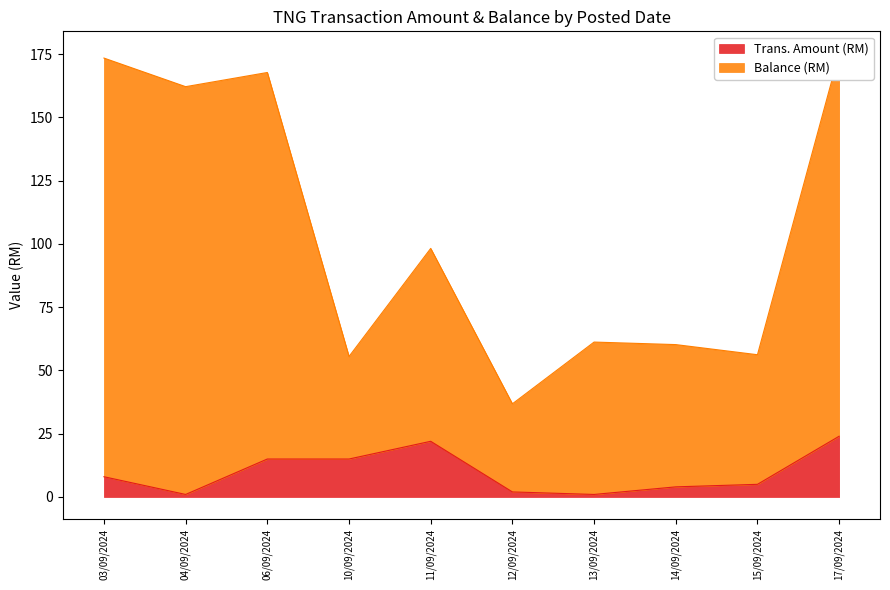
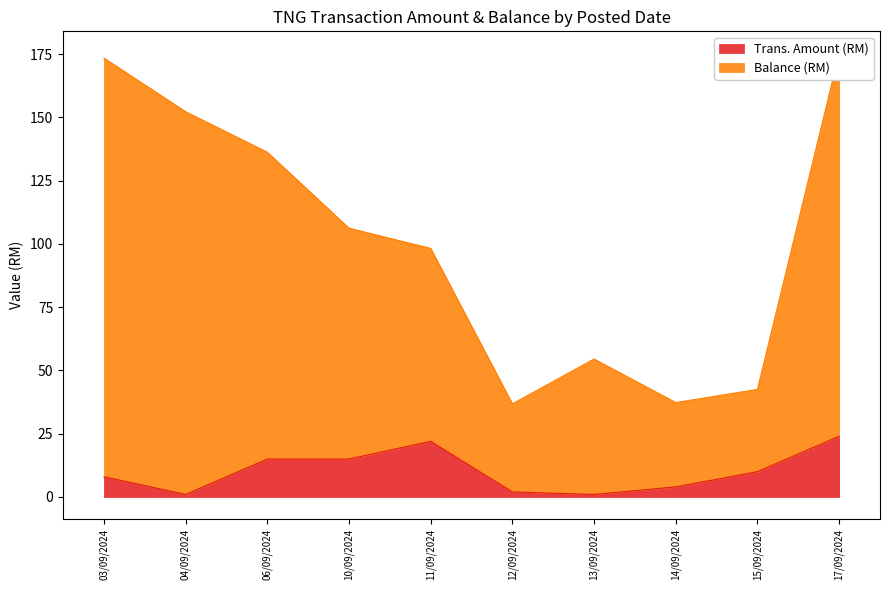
  {
    "Trans. Amount (RM)": {
      "03/09/2024": 8,
      "04/09/2024": 1,
      "06/09/2024": 15,
      "10/09/2024": 15,
      "11/09/2024": 22,
      "12/09/2024": 2,
      "13/09/2024": 1,
      "14/09/2024": 4,
-     "15/09/2024": 5,
+     "15/09/2024": 10,
      "17/09/2024": 24
    },
    "Balance (RM)": {
      "03/09/2024": 165,
-     "04/09/2024": 161,
-     "06/09/2024": 153,
-     "10/09/2024": 41,
+     "04/09/2024": 151,
+     "06/09/2024": 121,
+     "10/09/2024": 91,
      "11/09/2024": 76,
      "12/09/2024": 35,
-     "13/09/2024": 60,
-     "14/09/2024": 56,
-     "15/09/2024": 51
+     "13/09/2024": 54,
+     "14/09/2024": 33,
+     "15/09/2024": 33
    }
  }
